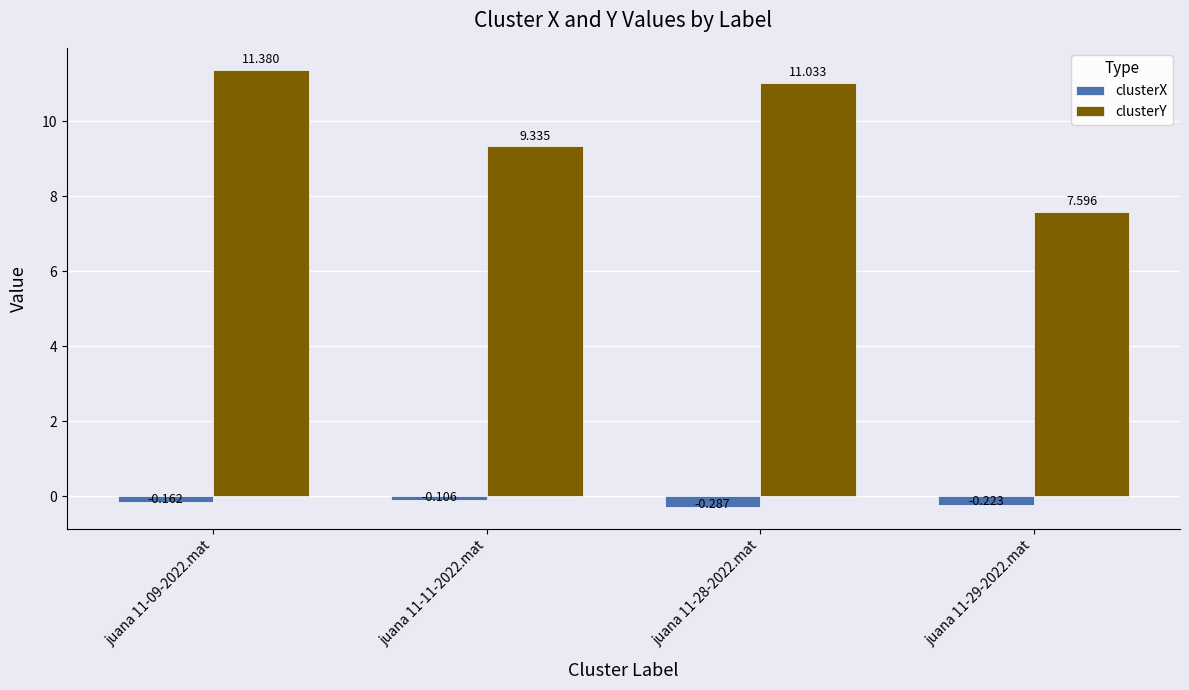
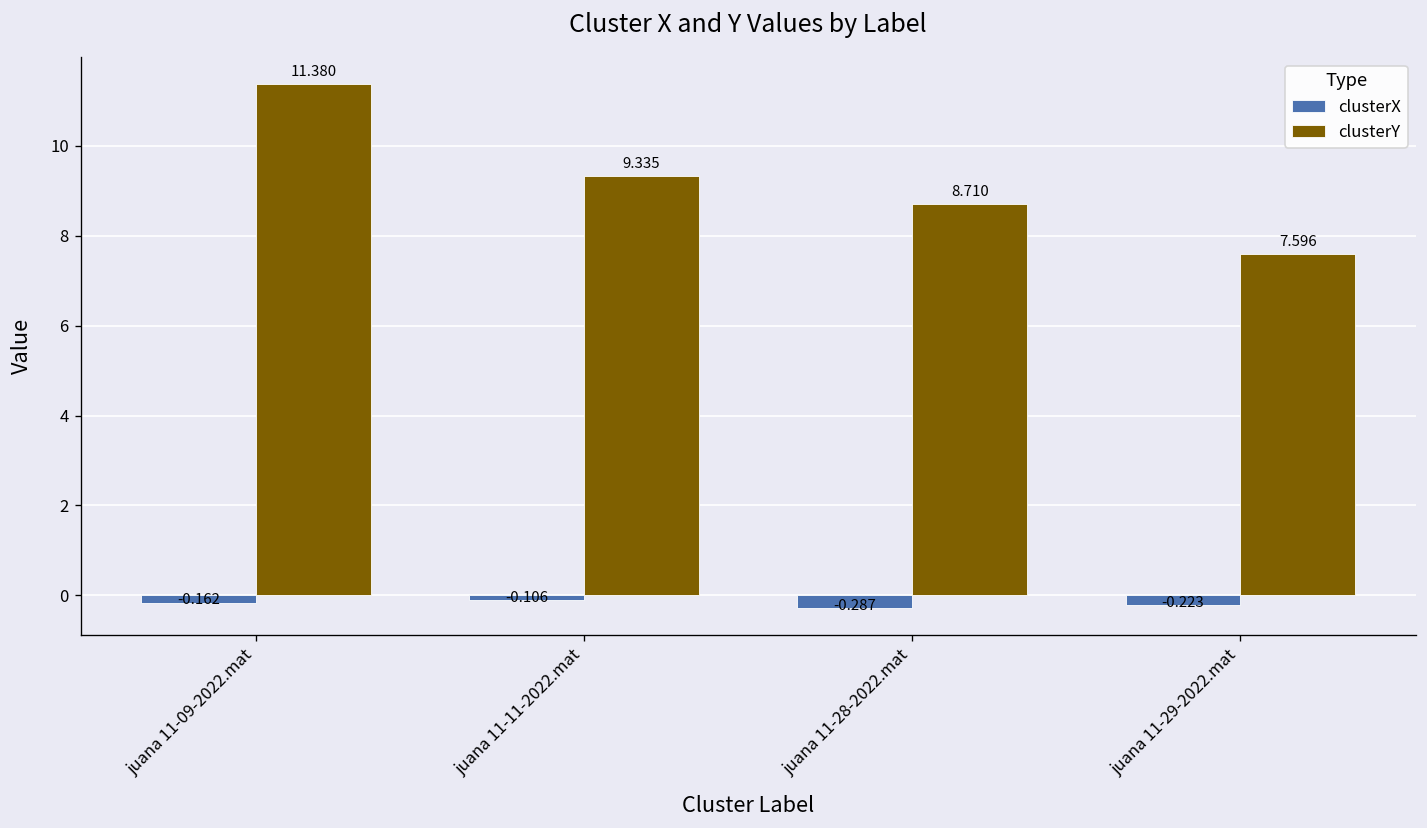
  {
    "clusterX": {
      "juana 11-09-2022.mat": -0.162,
      "juana 11-11-2022.mat": -0.106,
      "juana 11-28-2022.mat": -0.287,
      "juana 11-29-2022.mat": -0.223
    },
    "clusterY": {
      "juana 11-09-2022.mat": 11.380,
      "juana 11-11-2022.mat": 9.335,
-     "juana 11-28-2022.mat": 11.033,
+     "juana 11-28-2022.mat": 8.710,
      "juana 11-29-2022.mat": 7.596
    }
  }
